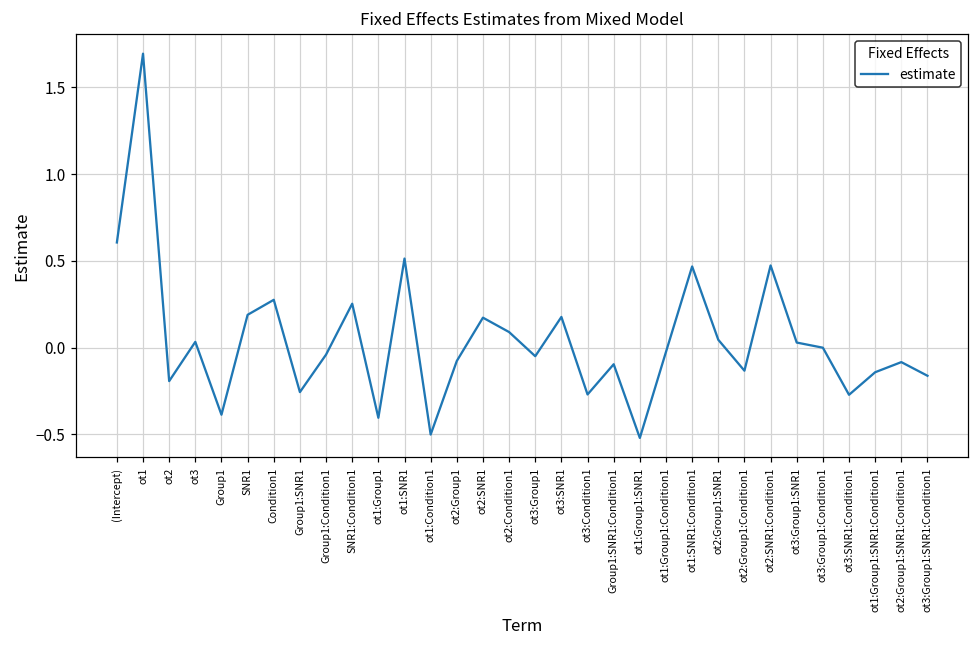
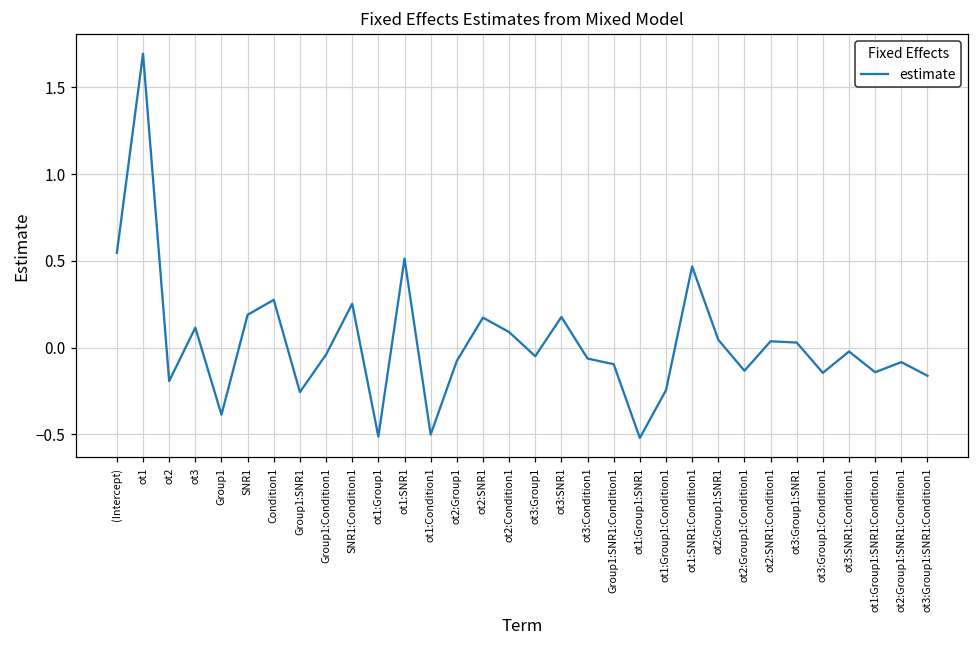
  {
-   "(Intercept)": 0.61,
+   "(Intercept)": 0.55,
    "ot1": 1.70,
    "ot2": -0.19,
-   "ot3": 0.03,
+   "ot3": 0.11,
    "Group1": -0.39,
    "SNR1": 0.19,
    "Condition1": 0.28,
    "Group1:SNR1": -0.26,
    "Group1:Condition1": -0.04,
    "SNR1:Condition1": 0.25,
-   "ot1:Group1": -0.41,
+   "ot1:Group1": -0.51,
    "ot1:SNR1": 0.51,
    "ot1:Condition1": -0.50,
    "ot2:Group1": -0.08,
    "ot2:SNR1": 0.17,
    "ot2:Condition1": 0.09,
    "ot3:Group1": -0.05,
    "ot3:SNR1": 0.18,
-   "ot3:Condition1": -0.27,
+   "ot3:Condition1": -0.06,
    "Group1:SNR1:Condition1": -0.10,
    "ot1:Group1:SNR1": -0.52,
-   "ot1:Group1:Condition1": -0.03,
+   "ot1:Group1:Condition1": -0.25,
    "ot1:SNR1:Condition1": 0.47,
    "ot2:Group1:SNR1": 0.04,
    "ot2:Group1:Condition1": -0.13,
-   "ot2:SNR1:Condition1": 0.47,
+   "ot2:SNR1:Condition1": 0.04,
    "ot3:Group1:SNR1": 0.03,
-   "ot3:Group1:Condition1": 0.00,
-   "ot3:SNR1:Condition1": -0.27,
+   "ot3:Group1:Condition1": -0.15,
+   "ot3:SNR1:Condition1": -0.02,
    "ot1:Group1:SNR1:Condition1": -0.14,
    "ot2:Group1:SNR1:Condition1": -0.08,
    "ot3:Group1:SNR1:Condition1": -0.16
  }
